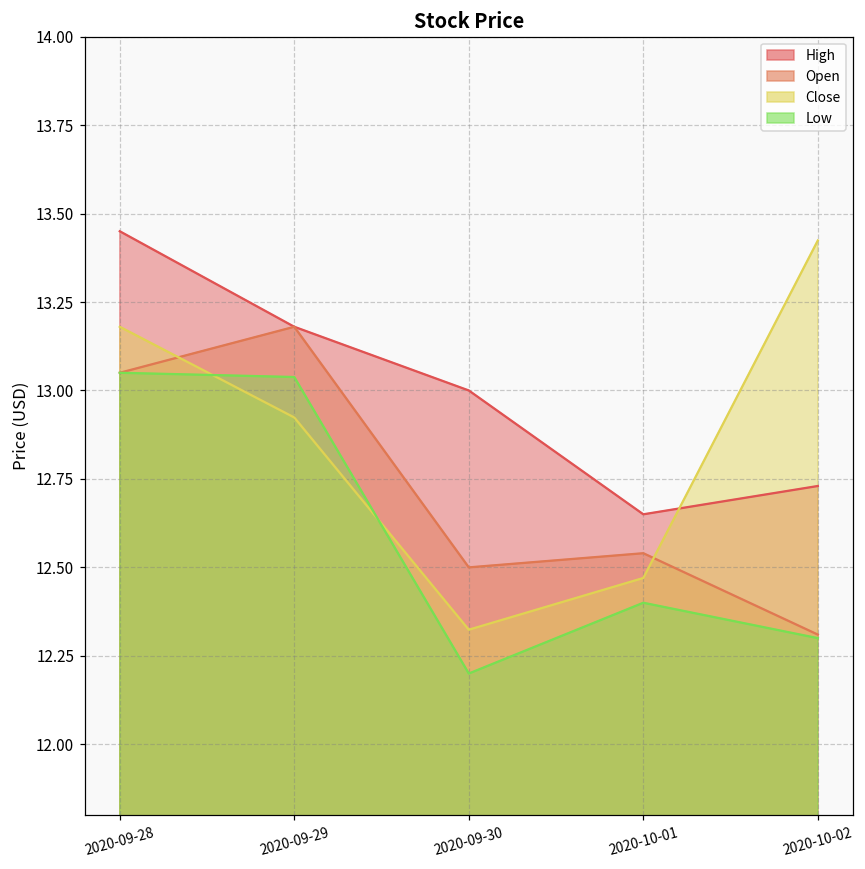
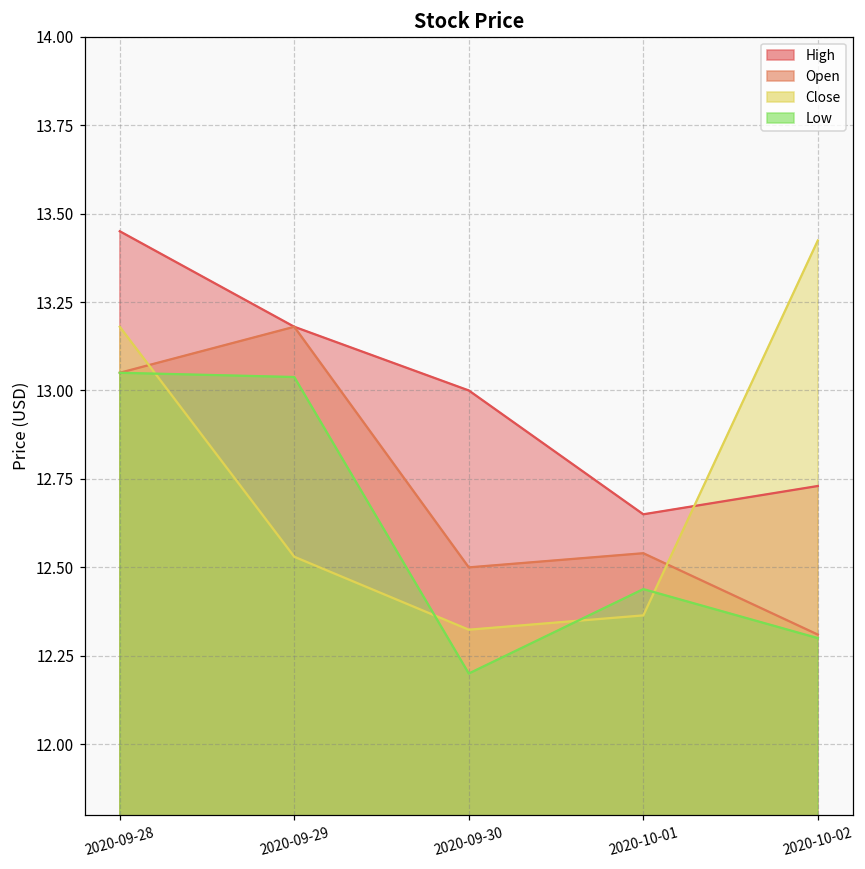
  {
    "Close": {
      "2020-09-28": 13.18,
-     "2020-09-29": 12.92,
+     "2020-09-29": 12.53,
      "2020-09-30": 12.32,
-     "2020-10-01": 12.47,
+     "2020-10-01": 12.36,
      "2020-10-02": 13.42
    },
    "Low": {
      "2020-09-29": 13.04,
      "2020-09-30": 12.20,
-     "2020-10-01": 12.40,
+     "2020-10-01": 12.44,
      "2020-10-02": 12.30
    }
  }
